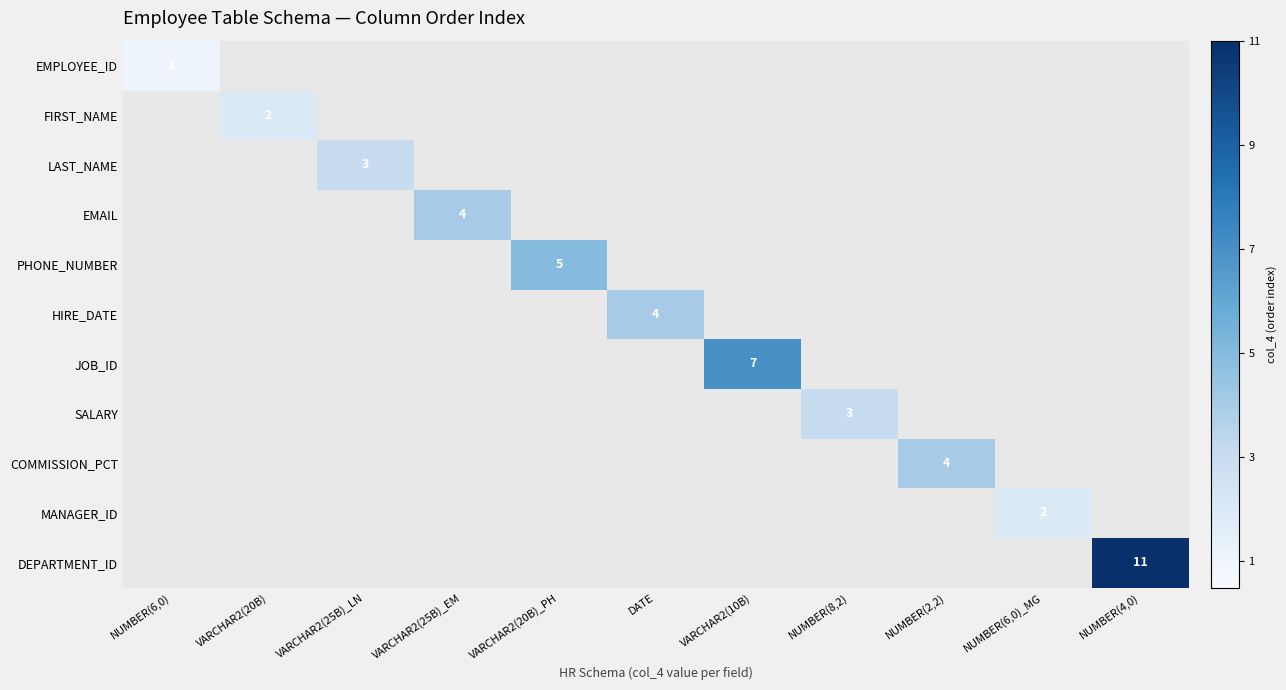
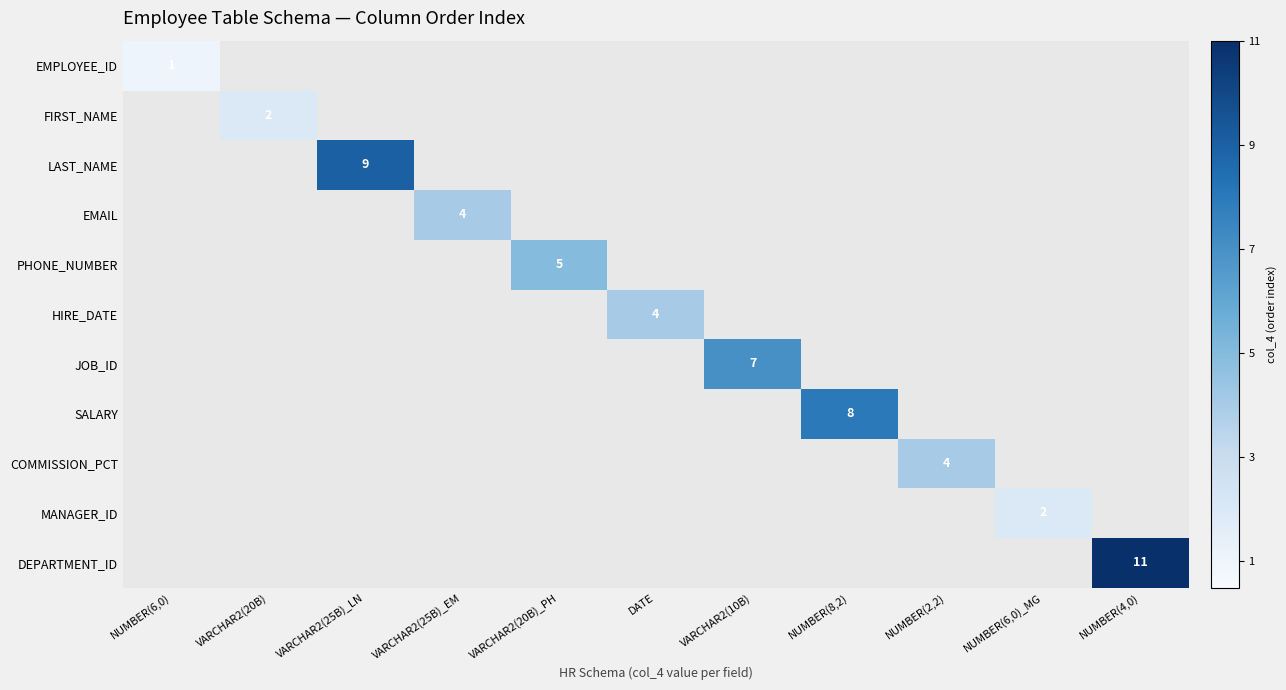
  {
    "LAST_NAME": {
-     "VARCHAR2(25B)_LN": 3
+     "VARCHAR2(25B)_LN": 9
    },
    "EMAIL": {
      "VARCHAR2(25B)_EM": 4
    },
    "PHONE_NUMBER": {
      "VARCHAR2(20B)_PH": 5
    },
    "HIRE_DATE": {
      "DATE": 4
    },
    "JOB_ID": {
      "VARCHAR2(10B)": 7
    },
    "SALARY": {
-     "NUMBER(8,2)": 3
+     "NUMBER(8,2)": 8
    },
    "COMMISSION_PCT": {
      "NUMBER(2,2)": 4
    },
    "DEPARTMENT_ID": {
      "NUMBER(4,0)": 11
    }
  }
